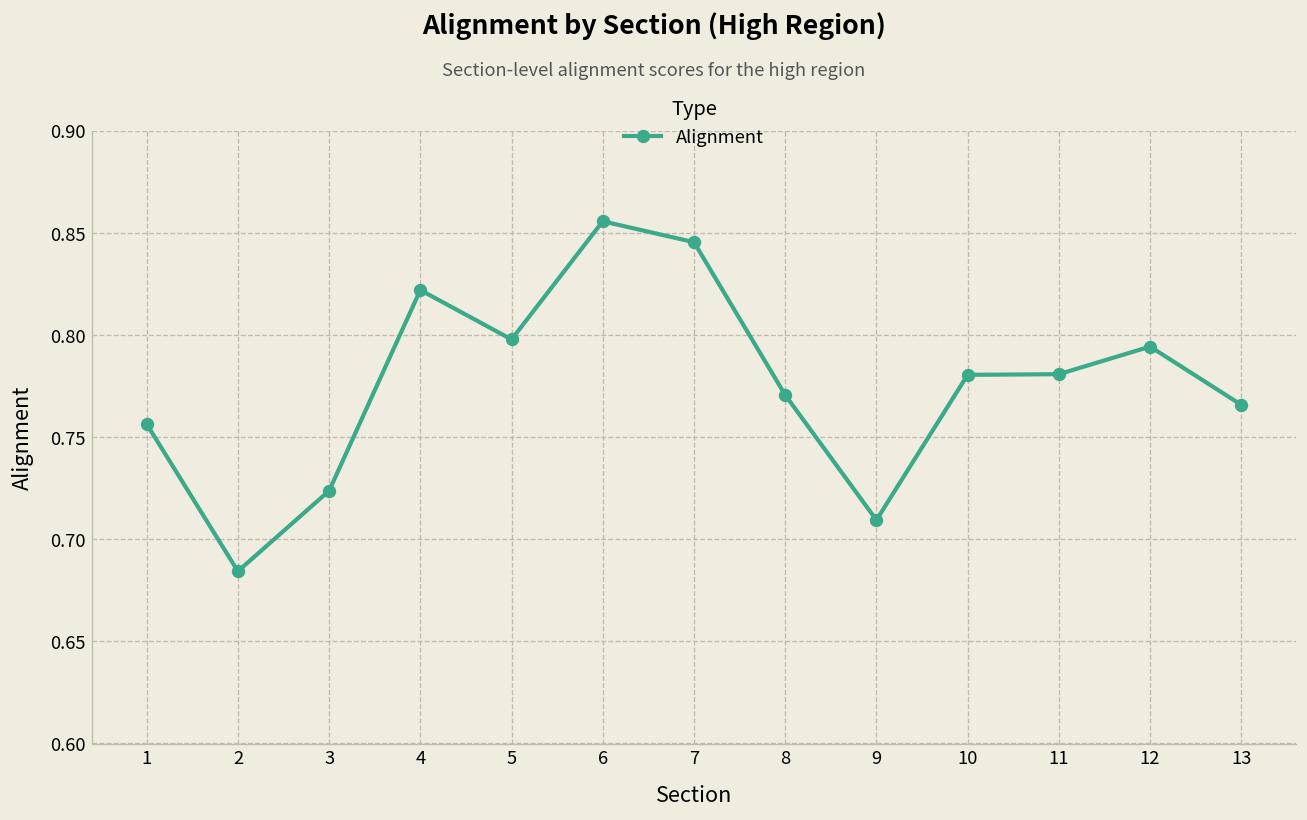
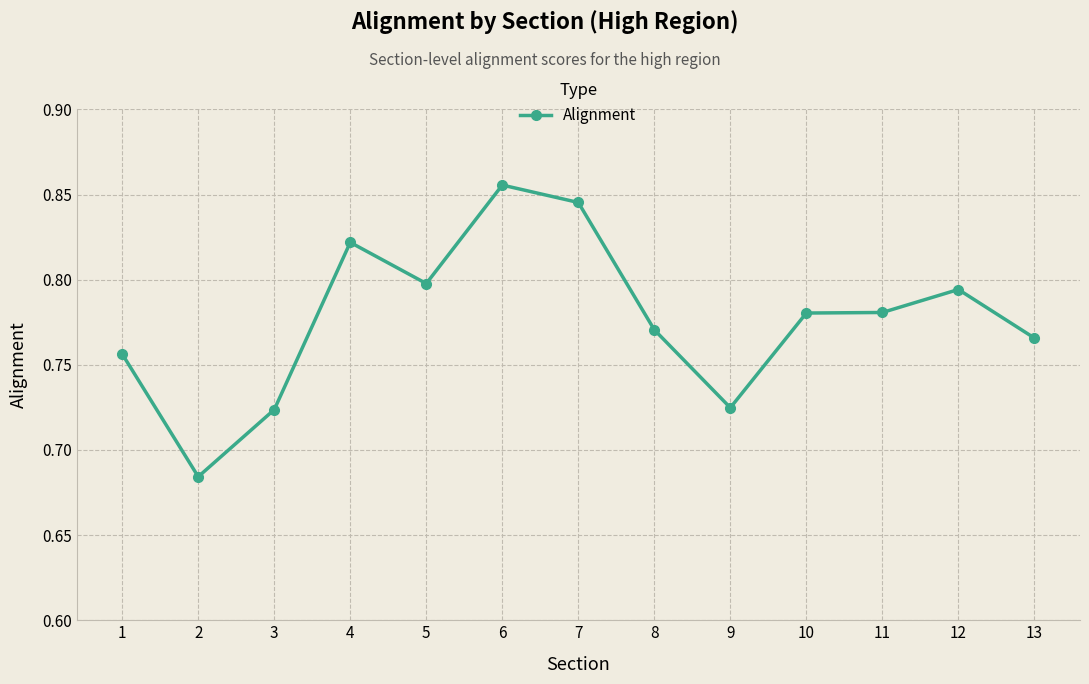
  {
    "1": 0.756,
    "2": 0.684,
    "3": 0.724,
    "4": 0.822,
    "5": 0.798,
    "6": 0.856,
    "7": 0.845,
    "8": 0.771,
-   "9": 0.709,
+   "9": 0.725,
    "10": 0.780,
    "11": 0.781,
    "12": 0.794,
    "13": 0.766
  }
